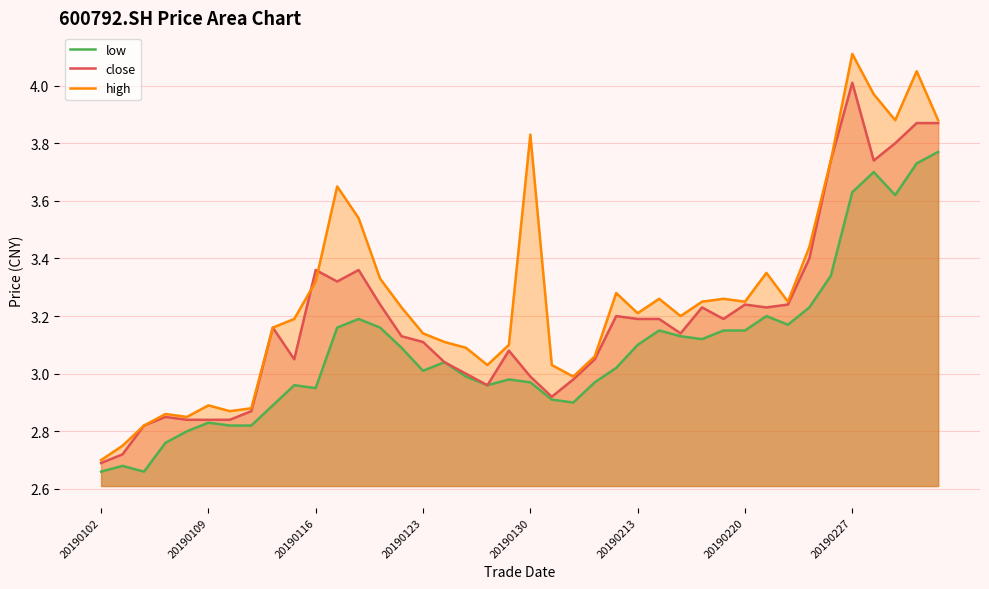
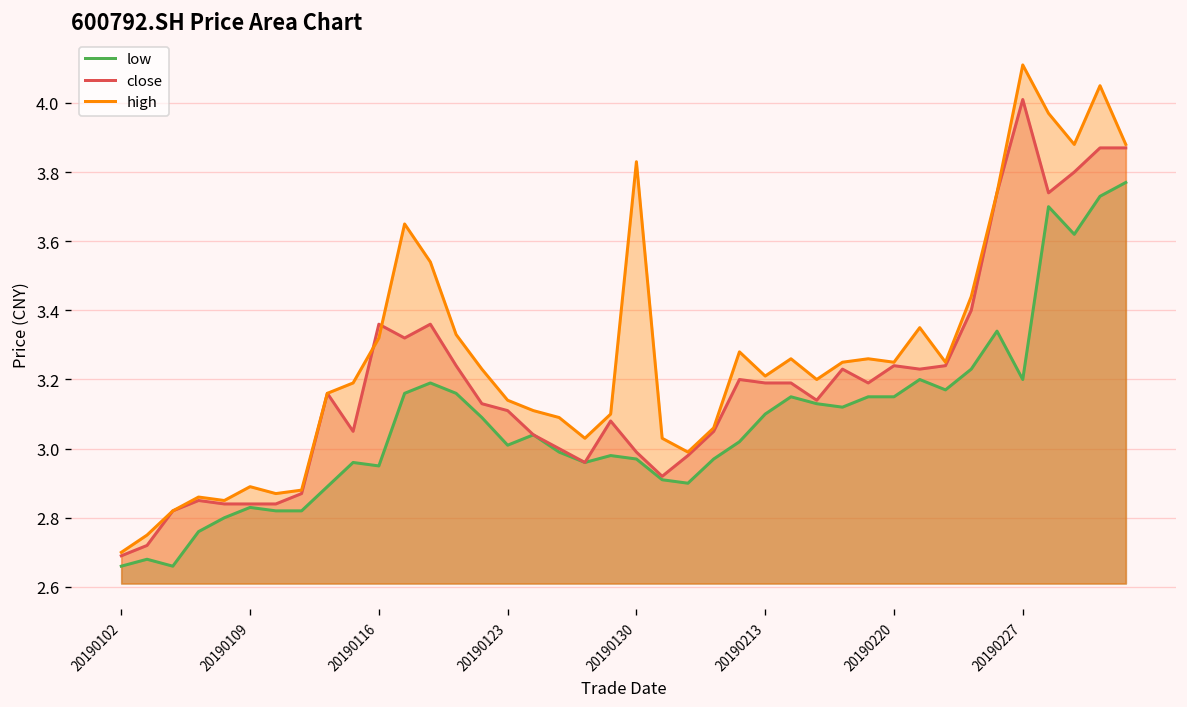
  {
    "low": {
      "20190102": 2.66,
      "20190109": 2.83,
      "20190116": 2.95,
      "20190123": 3.01,
      "20190130": 2.97,
      "20190213": 3.10,
      "20190220": 3.15,
-     "20190227": 3.63
+     "20190227": 3.20
    },
    "close": {
      "20190102": 2.69,
      "20190109": 2.84,
      "20190116": 3.36,
      "20190123": 3.11,
      "20190130": 2.99,
      "20190213": 3.19,
      "20190220": 3.24,
      "20190227": 4.01
    },
    "high": {
      "20190102": 2.70,
      "20190109": 2.89,
      "20190116": 3.32,
      "20190123": 3.14,
      "20190130": 3.83,
      "20190213": 3.21,
      "20190220": 3.25,
      "20190227": 4.11
    }
  }
